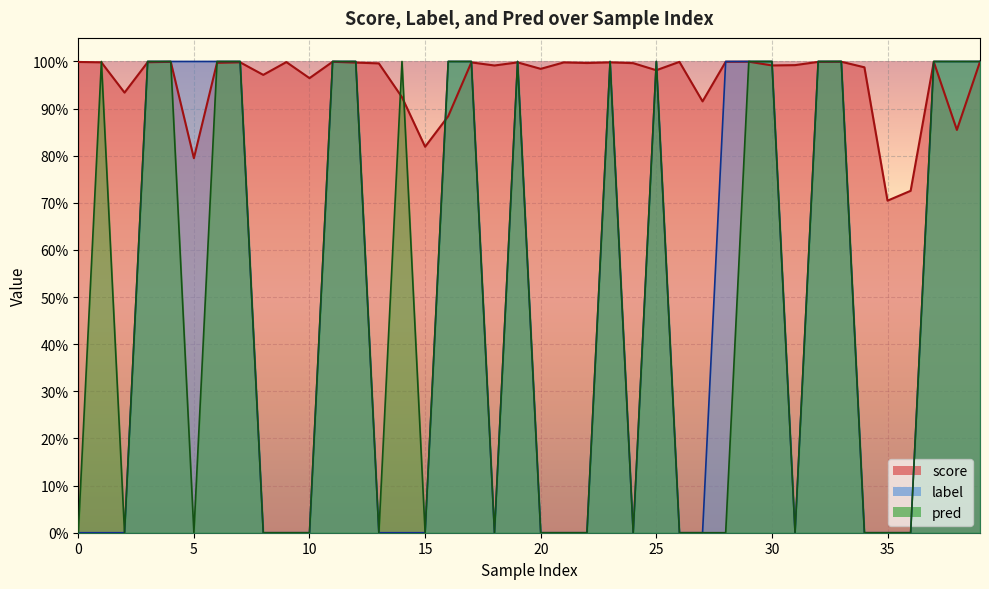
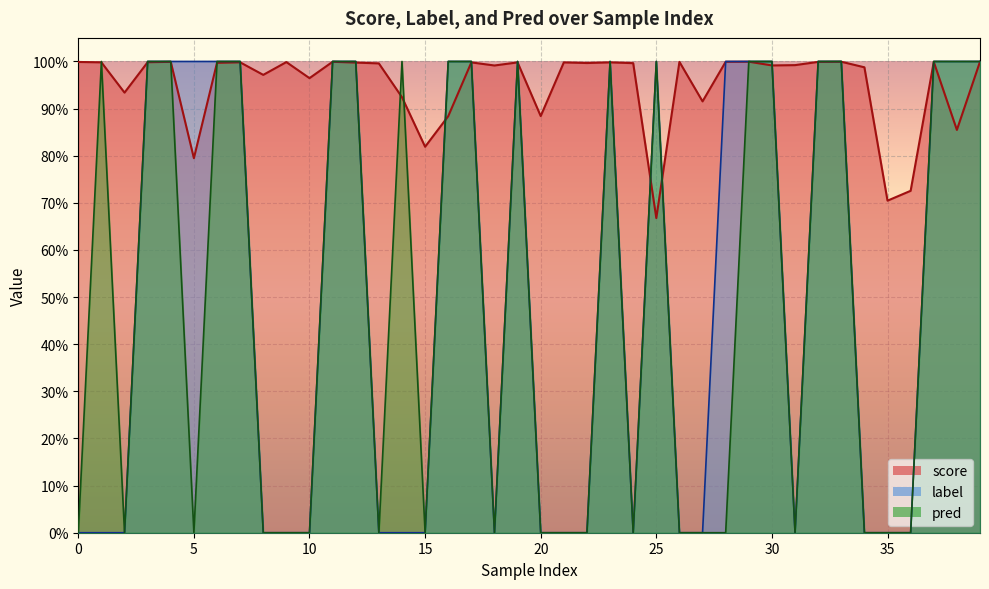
  {
    "score": {
      "0": "100%",
      "5": "79%",
      "10": "96%",
      "15": "82%",
-     "20": "98%",
-     "25": "98%",
+     "20": "88%",
+     "25": "67%",
      "30": "99%",
      "35": "70%"
    },
    "label": {
      "5": "100%"
    },
    "pred": {
      "5": "0%"
    }
  }
